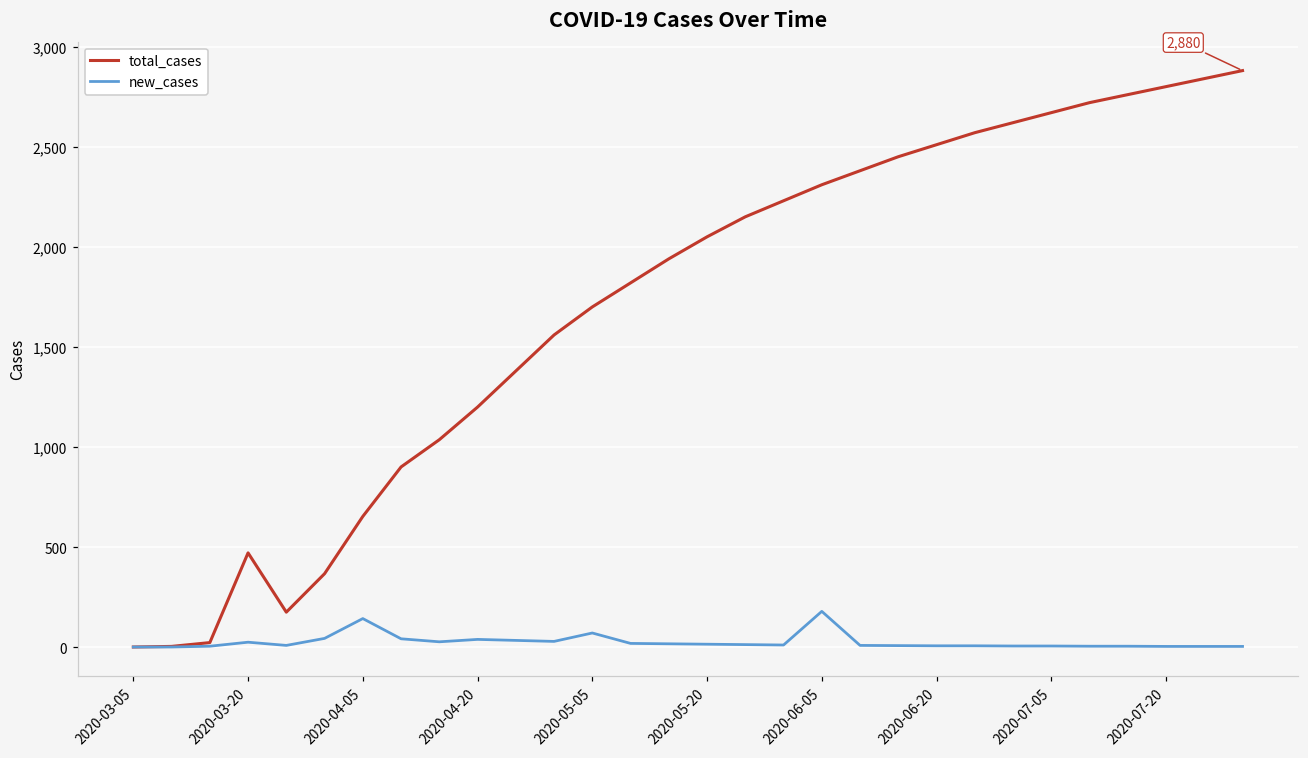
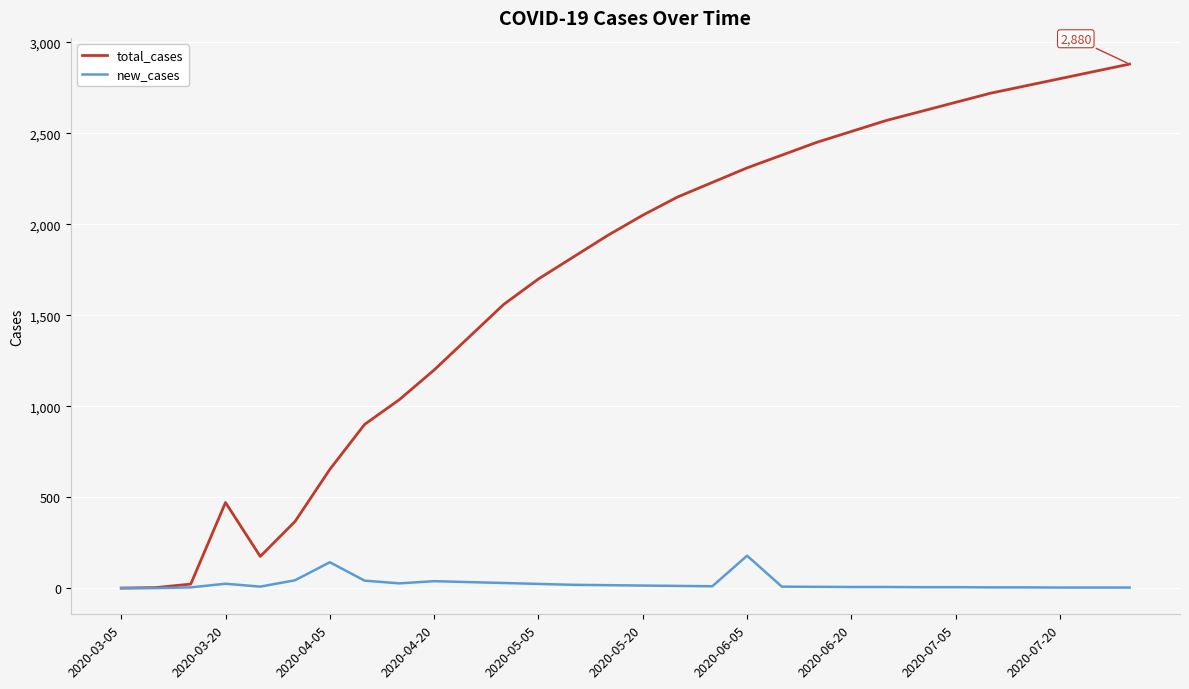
  {
    "total_cases": {
      "2020-03-20": "470",
      "2020-04-05": "650",
      "2020-04-20": "1,200",
      "2020-05-05": "1,700",
      "2020-05-20": "2,050",
      "2020-06-05": "2,310",
      "2020-06-20": "2,510",
      "2020-07-05": "2,670",
      "2020-07-20": "2,800"
    },
    "new_cases": {
      "2020-03-20": "30",
      "2020-04-05": "140",
      "2020-04-20": "40",
-     "2020-05-05": "70",
+     "2020-05-05": "30",
      "2020-05-20": "20",
      "2020-06-05": "180",
      "2020-06-20": "10",
      "2020-07-05": "10",
      "2020-07-20": "10"
    }
  }
